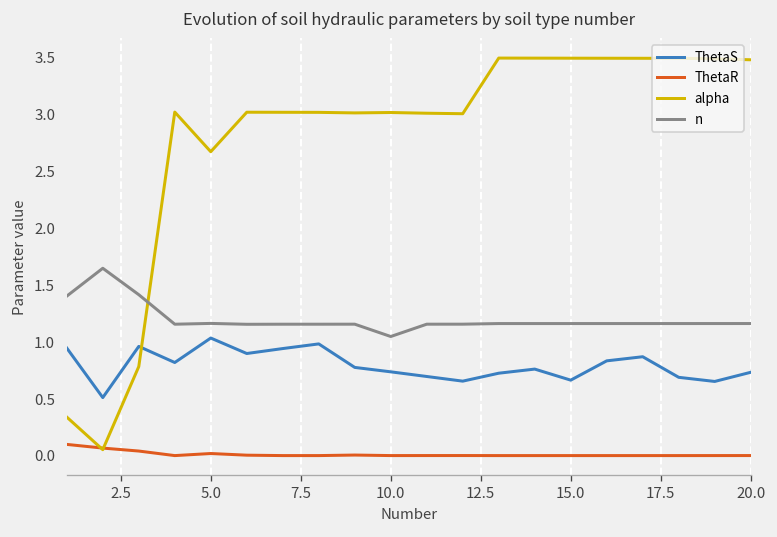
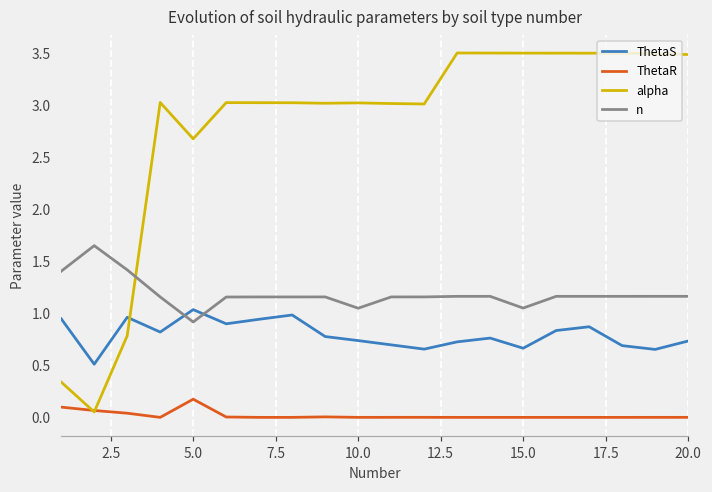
  {
    "ThetaS": {
      "5.0": 1.0,
      "10.0": 0.7,
      "15.0": 0.7,
      "20.0": 0.7
    },
    "ThetaR": {
-     "5.0": 0.0,
+     "5.0": 0.2,
      "10.0": 0.0,
      "15.0": 0.0,
      "20.0": 0.0
    },
    "alpha": {
      "5.0": 2.7,
      "10.0": 3.0,
      "15.0": 3.5,
      "20.0": 3.5
    },
    "n": {
-     "5.0": 1.2,
+     "5.0": 0.9,
      "10.0": 1.0,
-     "15.0": 1.2,
+     "15.0": 1.0,
      "20.0": 1.2
    }
  }
